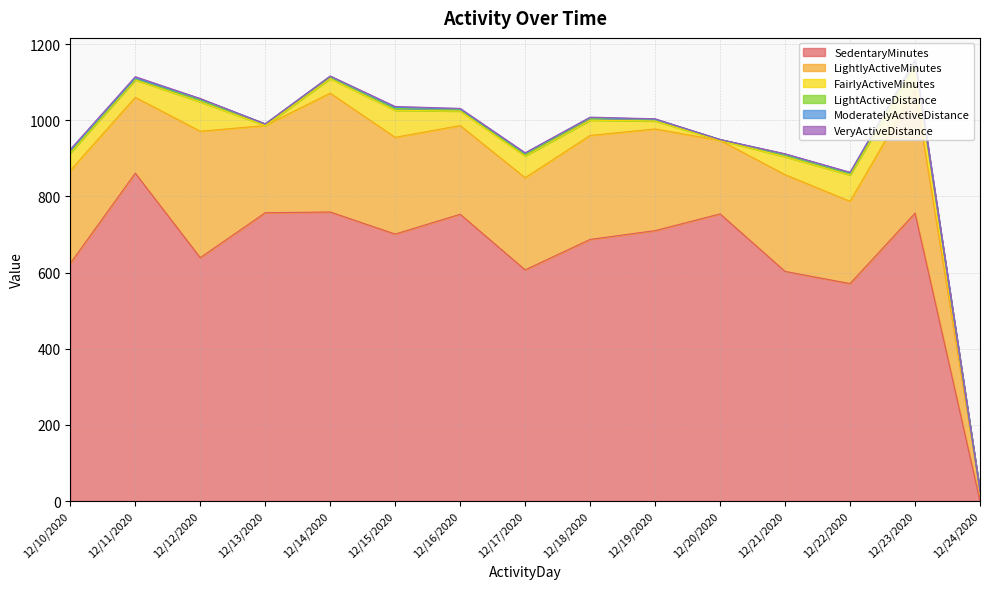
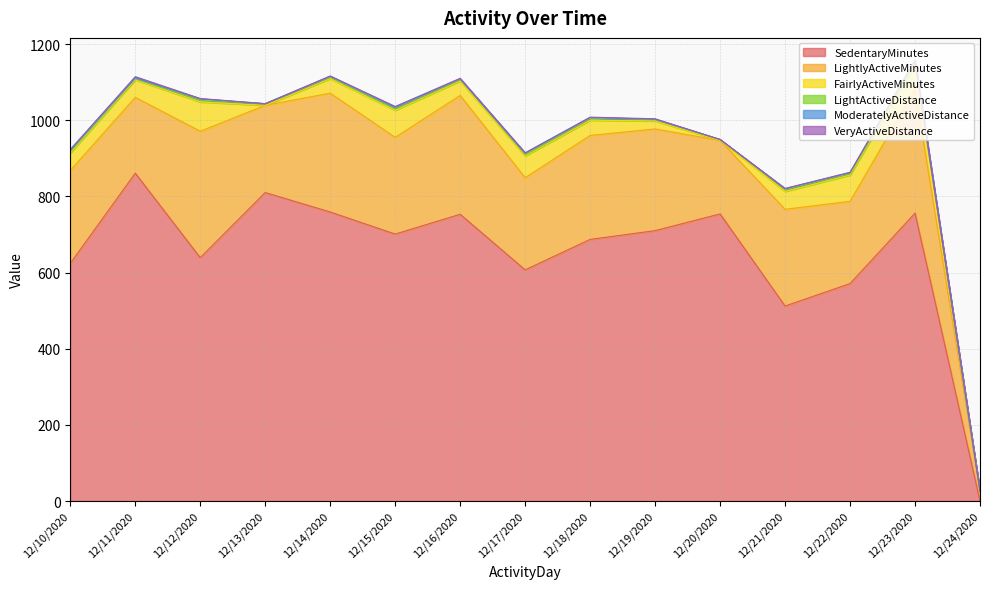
  {
    "SedentaryMinutes": {
      "12/10/2020": 620,
      "12/11/2020": 860,
      "12/12/2020": 640,
-     "12/13/2020": 760,
+     "12/13/2020": 810,
      "12/14/2020": 760,
      "12/15/2020": 700,
      "12/16/2020": 750,
      "12/17/2020": 610,
      "12/18/2020": 690,
      "12/19/2020": 710,
      "12/20/2020": 750,
-     "12/21/2020": 600,
+     "12/21/2020": 510,
      "12/22/2020": 570,
      "12/23/2020": 760,
      "12/24/2020": 0
    },
    "LightlyActiveMinutes": {
      "12/10/2020": 240,
      "12/11/2020": 200,
      "12/12/2020": 330,
      "12/14/2020": 310,
      "12/15/2020": 250,
-     "12/16/2020": 230,
+     "12/16/2020": 310,
      "12/17/2020": 240,
      "12/18/2020": 270,
      "12/19/2020": 270,
      "12/21/2020": 250,
      "12/22/2020": 220
    }
  }
